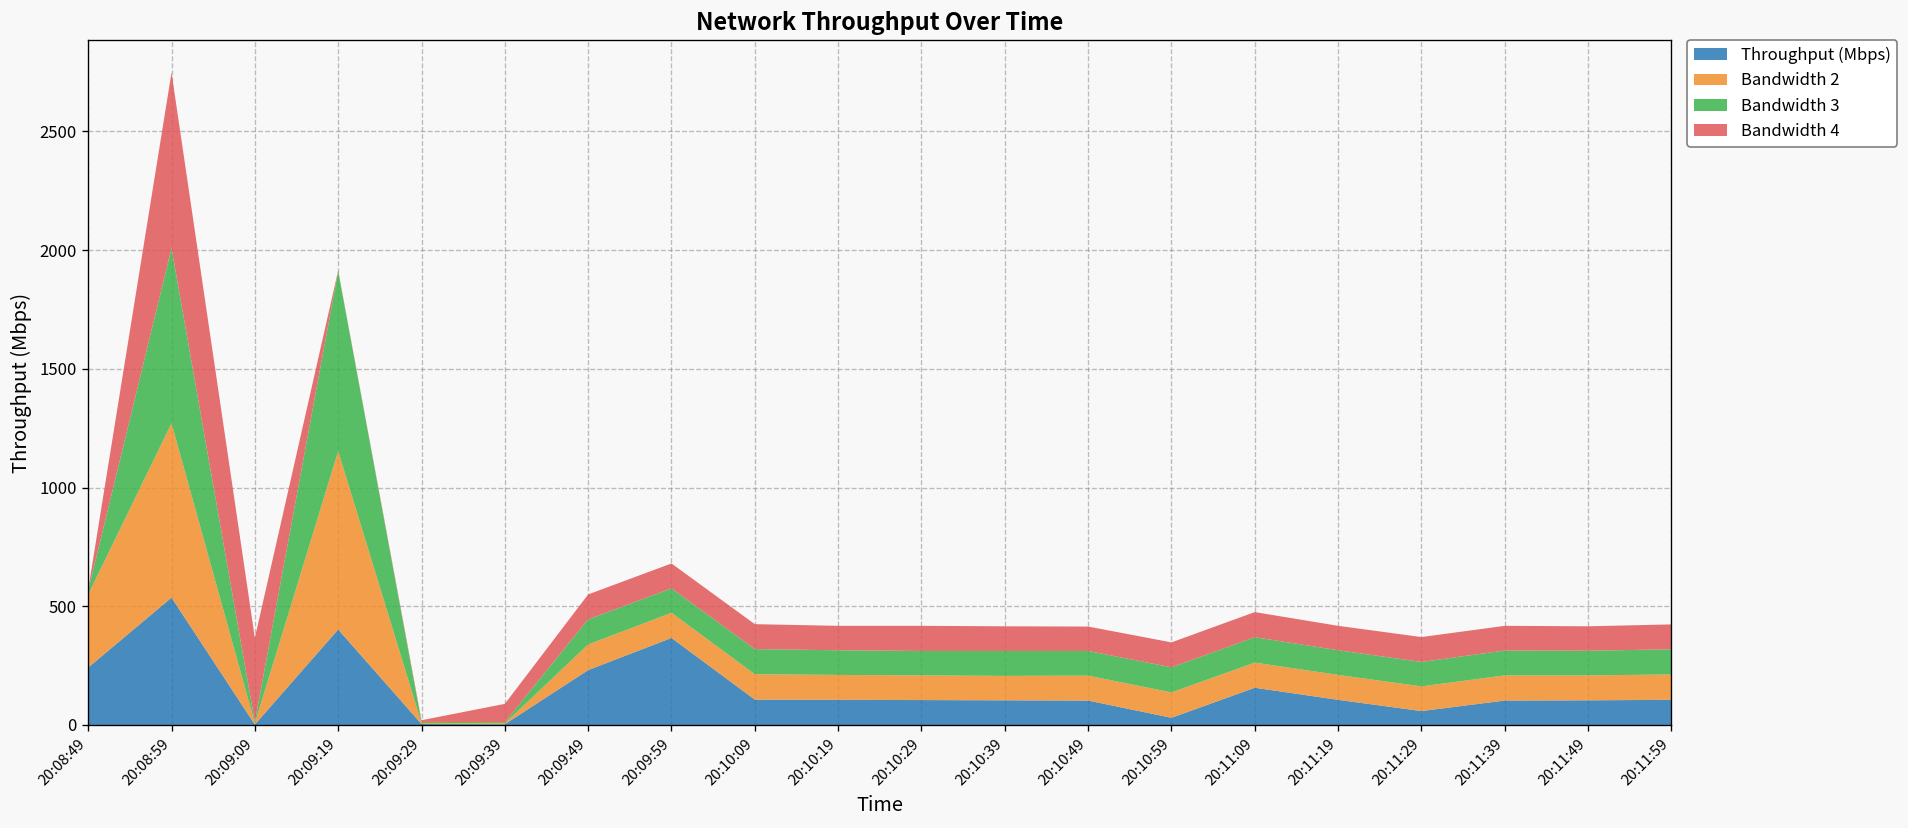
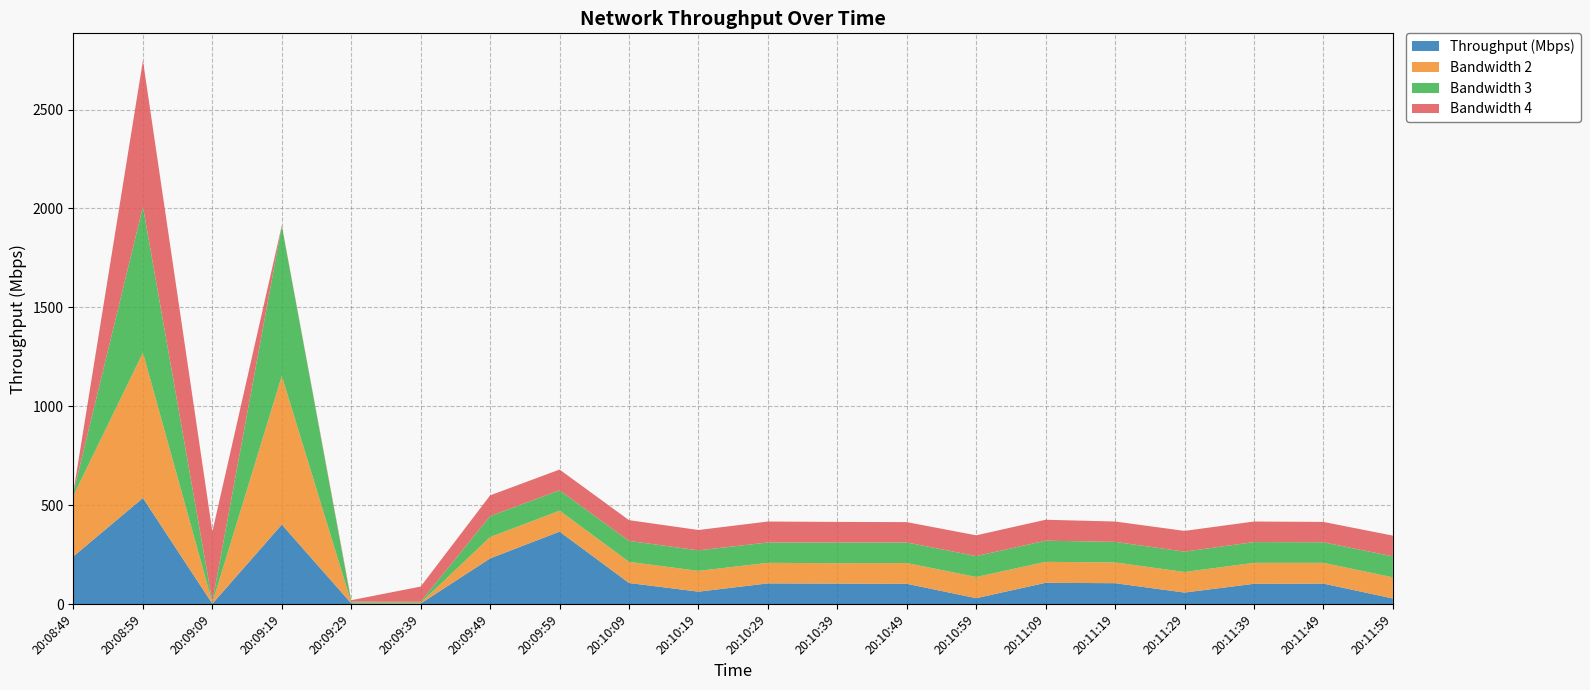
  {
    "Throughput (Mbps)": {
      "20:08:49": 240,
      "20:08:59": 540,
      "20:09:19": 400,
      "20:09:49": 230,
      "20:09:59": 370,
      "20:10:09": 110,
-     "20:10:19": 110,
+     "20:10:19": 60,
      "20:10:29": 100,
      "20:10:39": 100,
      "20:10:49": 100,
      "20:10:59": 30,
-     "20:11:09": 160,
+     "20:11:09": 110,
      "20:11:19": 110,
      "20:11:29": 60,
      "20:11:39": 100,
      "20:11:49": 100,
-     "20:11:59": 110
+     "20:11:59": 30
    },
    "Bandwidth 2": {
      "20:08:49": 310,
      "20:08:59": 730,
      "20:09:19": 750,
      "20:09:49": 110,
      "20:09:59": 110,
      "20:10:09": 110,
      "20:10:19": 100,
      "20:10:29": 100,
      "20:10:39": 100,
      "20:10:49": 100,
      "20:10:59": 110,
      "20:11:09": 110,
      "20:11:19": 100,
      "20:11:29": 100,
      "20:11:39": 110,
      "20:11:49": 100,
      "20:11:59": 110
    },
    "Bandwidth 3": {
      "20:08:59": 740,
      "20:09:49": 110,
      "20:09:59": 100,
      "20:10:09": 110,
      "20:10:19": 100,
      "20:10:29": 100,
      "20:10:39": 100,
      "20:10:49": 100,
      "20:10:59": 110,
      "20:11:09": 110,
      "20:11:19": 100,
      "20:11:29": 100,
      "20:11:39": 100,
      "20:11:49": 100,
      "20:11:59": 110
    },
    "Bandwidth 4": {
      "20:08:59": 740,
      "20:09:09": 350,
      "20:09:39": 80,
      "20:09:49": 100,
      "20:09:59": 100,
      "20:10:09": 100,
      "20:10:19": 100,
      "20:10:29": 110,
      "20:10:39": 100,
      "20:10:49": 100,
      "20:10:59": 100,
      "20:11:09": 110,
      "20:11:19": 100,
      "20:11:29": 100,
      "20:11:39": 100,
      "20:11:49": 100,
      "20:11:59": 100
    }
  }
